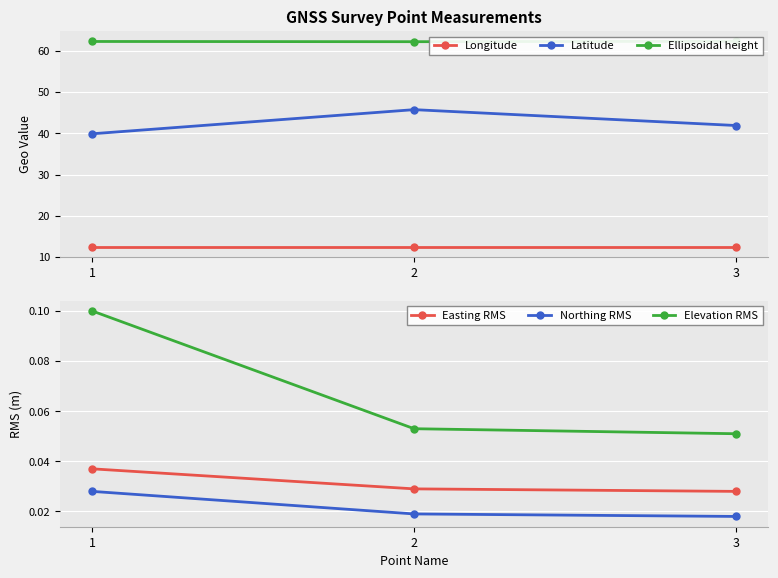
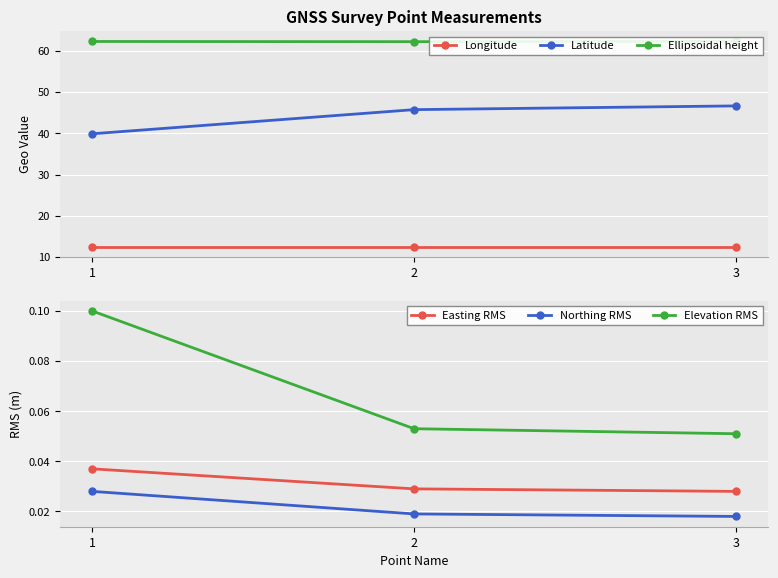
  {
    "GNSS Survey Point Measurements": {
      "Longitude": {
        "1": 12,
        "2": 12,
        "3": 12
      },
      "Latitude": {
        "1": 40,
        "2": 46,
-       "3": 42
+       "3": 47
      },
      "Ellipsoidal height": {
        "1": 62,
        "2": 62
      }
    }
  }
